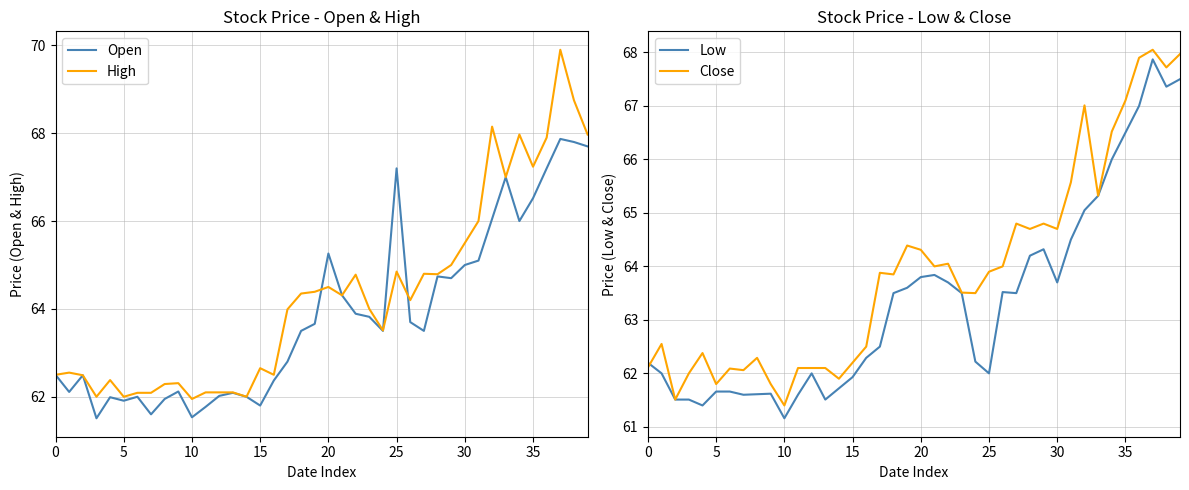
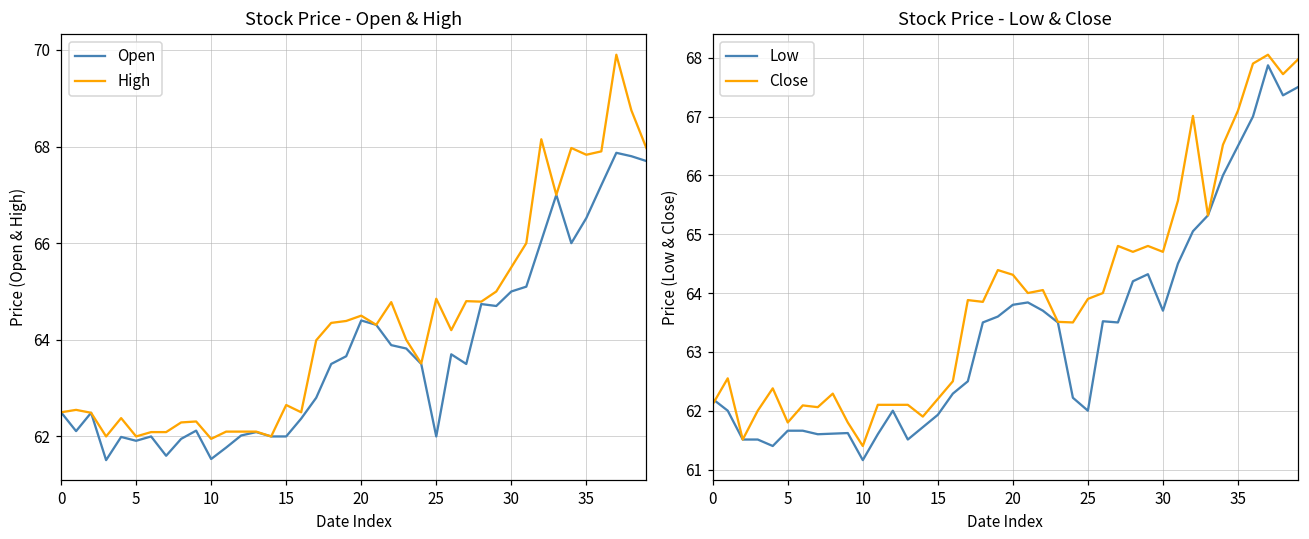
  {
    "Stock Price - Open & High": {
      "Open": {
        "5": 61.9,
        "10": 61.5,
-       "15": 61.8,
-       "20": 65.3,
-       "25": 67.2,
+       "15": 62.0,
+       "20": 64.4,
+       "25": 62.0,
        "30": 65.0,
        "35": 66.5
      },
      "High": {
        "5": 62.0,
        "10": 62.0,
        "15": 62.7,
        "20": 64.5,
        "25": 64.8,
        "30": 65.5,
-       "35": 67.2
+       "35": 67.8
      }
    },
    "Stock Price - Low & Close": {
      "Low": {
        "0": 62.2,
        "5": 61.7,
        "10": 61.2,
        "15": 61.9,
        "20": 63.8,
        "25": 62.0,
        "30": 63.7,
        "35": 66.5
      },
      "Close": {
        "0": 62.1,
        "5": 61.8,
        "10": 61.4,
        "15": 62.2,
        "20": 64.3,
        "25": 63.9,
        "30": 64.7,
        "35": 67.1
      }
    }
  }
